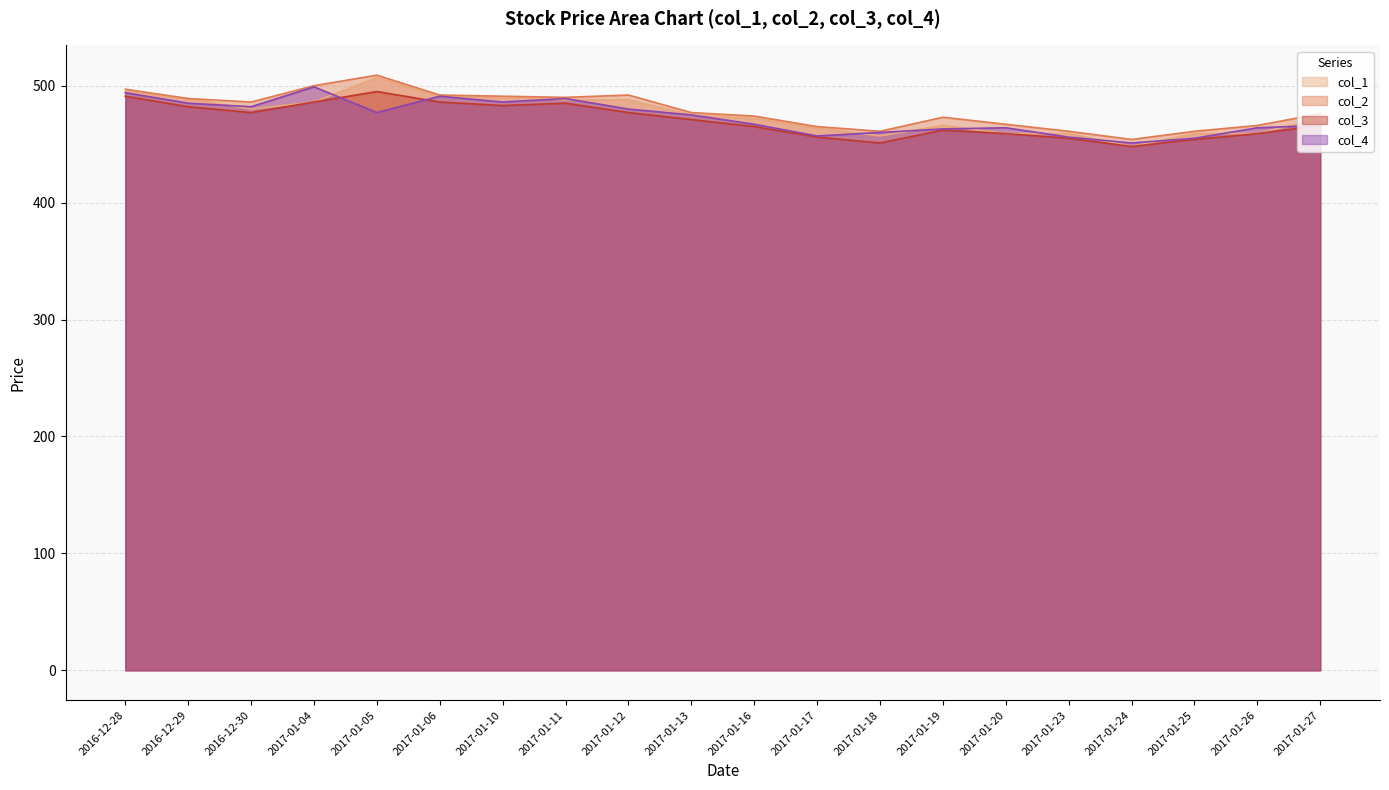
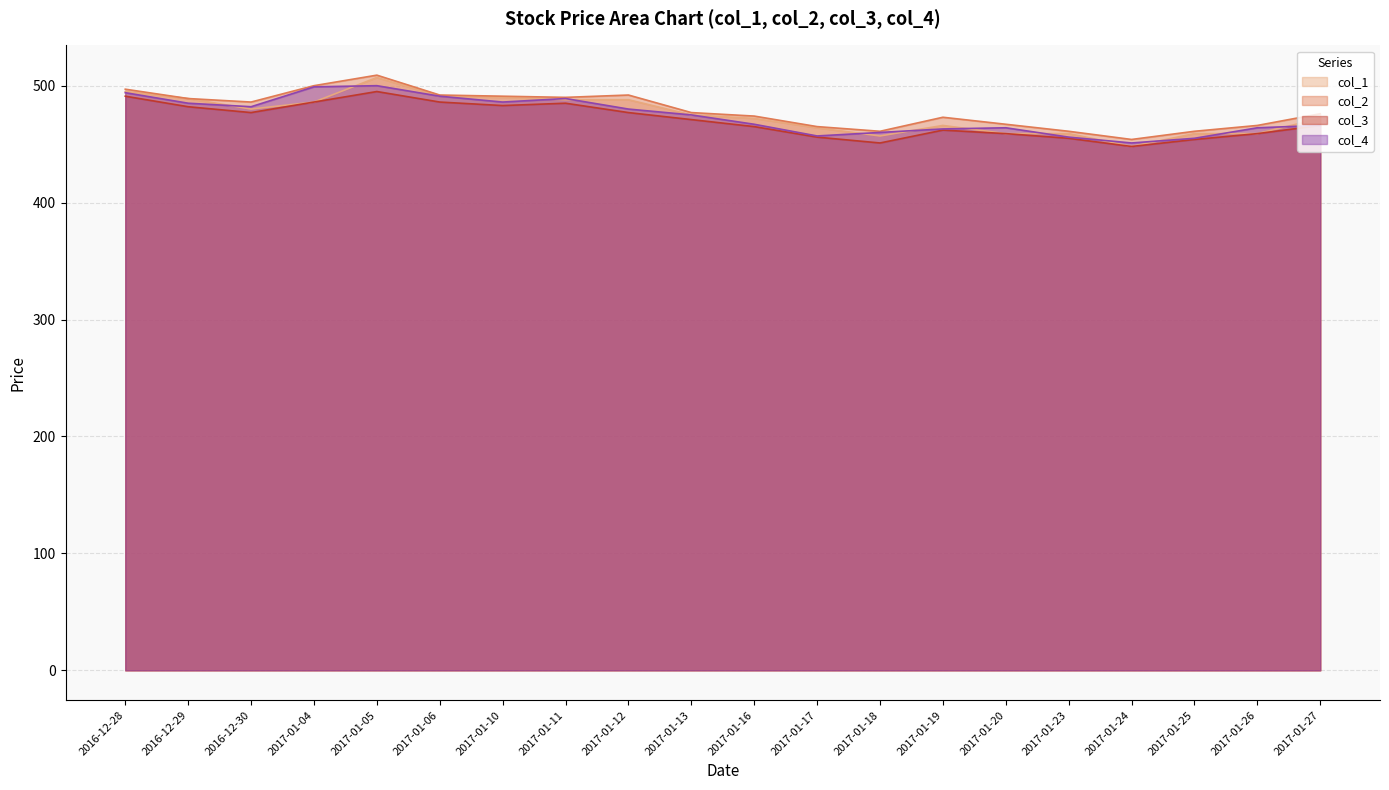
  {
    "col_4": {
      "2016-12-29": 485,
-     "2017-01-05": 477,
+     "2017-01-05": 500,
      "2017-01-10": 486,
      "2017-01-12": 480,
      "2017-01-20": 464,
      "2017-01-24": 451
    }
  }
